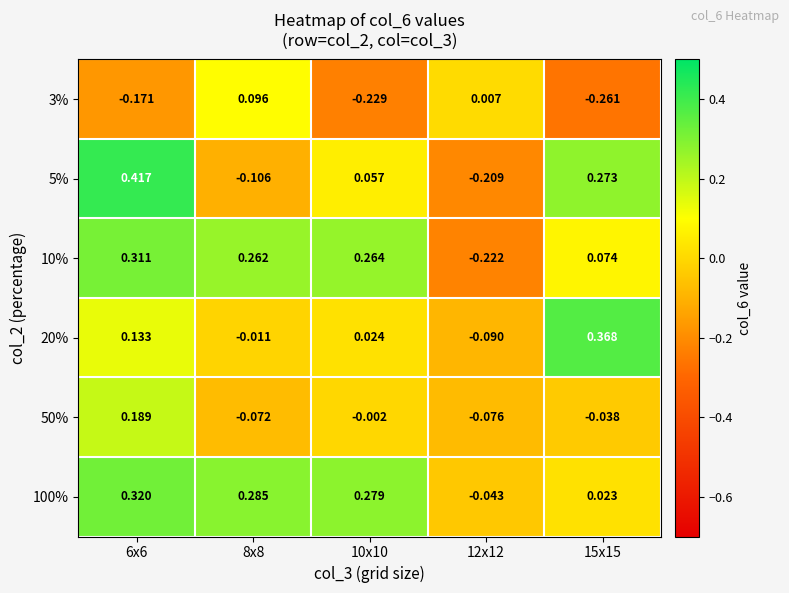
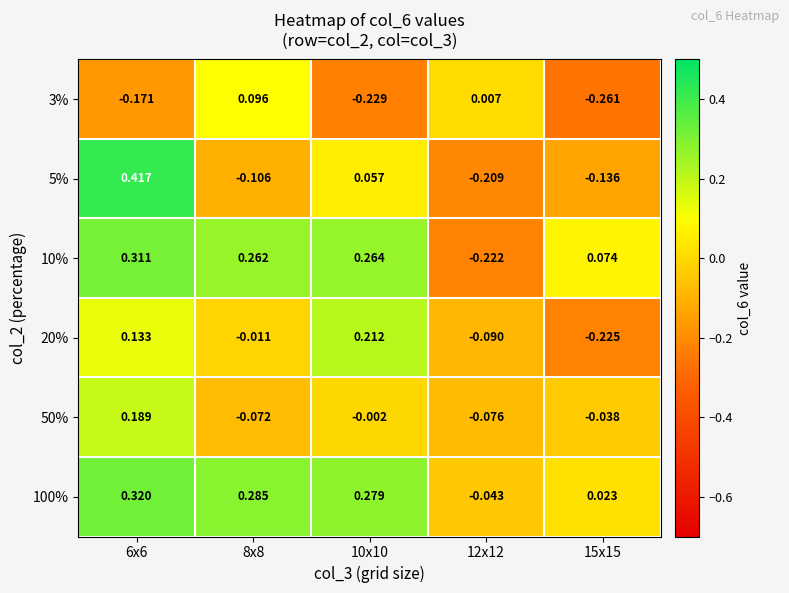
  {
    "3%": {
      "6x6": -0.171,
      "8x8": 0.096,
      "10x10": -0.229,
      "12x12": 0.007,
      "15x15": -0.261
    },
    "5%": {
      "6x6": 0.417,
      "8x8": -0.106,
      "10x10": 0.057,
      "12x12": -0.209,
-     "15x15": 0.273
+     "15x15": -0.136
    },
    "10%": {
      "6x6": 0.311,
      "8x8": 0.262,
      "10x10": 0.264,
      "12x12": -0.222,
      "15x15": 0.074
    },
    "20%": {
      "6x6": 0.133,
      "8x8": -0.011,
-     "10x10": 0.024,
+     "10x10": 0.212,
      "12x12": -0.090,
-     "15x15": 0.368
+     "15x15": -0.225
    },
    "50%": {
      "6x6": 0.189,
      "8x8": -0.072,
      "10x10": -0.002,
      "12x12": -0.076,
      "15x15": -0.038
    },
    "100%": {
      "6x6": 0.320,
      "8x8": 0.285,
      "10x10": 0.279,
      "12x12": -0.043,
      "15x15": 0.023
    }
  }
